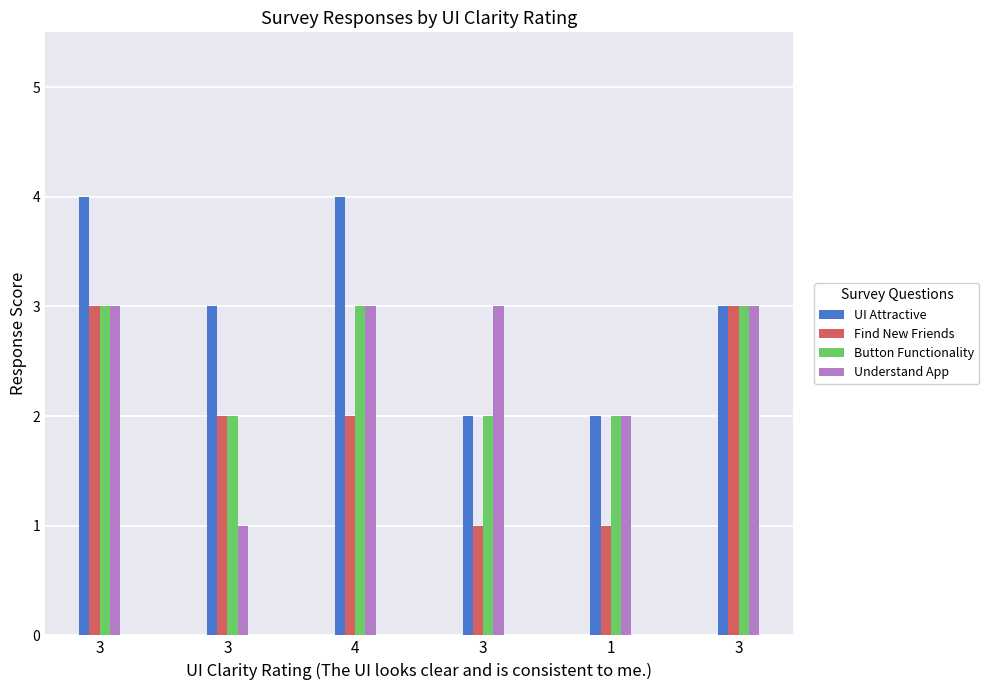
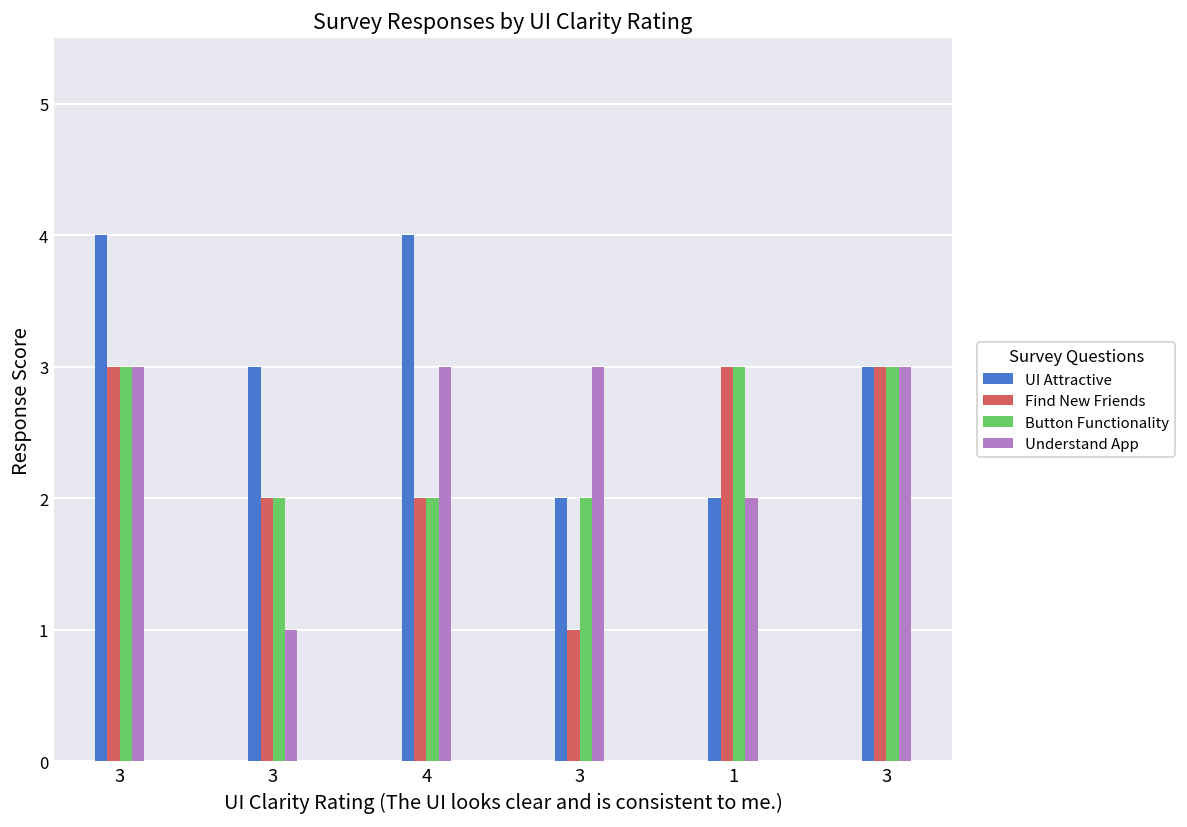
  {
    "UI Attractive": {
      "4": 4,
      "1": 2
    },
    "Find New Friends": {
      "4": 2,
-     "1": 1
+     "1": 3
    },
    "Button Functionality": {
-     "4": 3,
-     "1": 2
+     "4": 2,
+     "1": 3
    },
    "Understand App": {
      "4": 3,
      "1": 2
    }
  }
